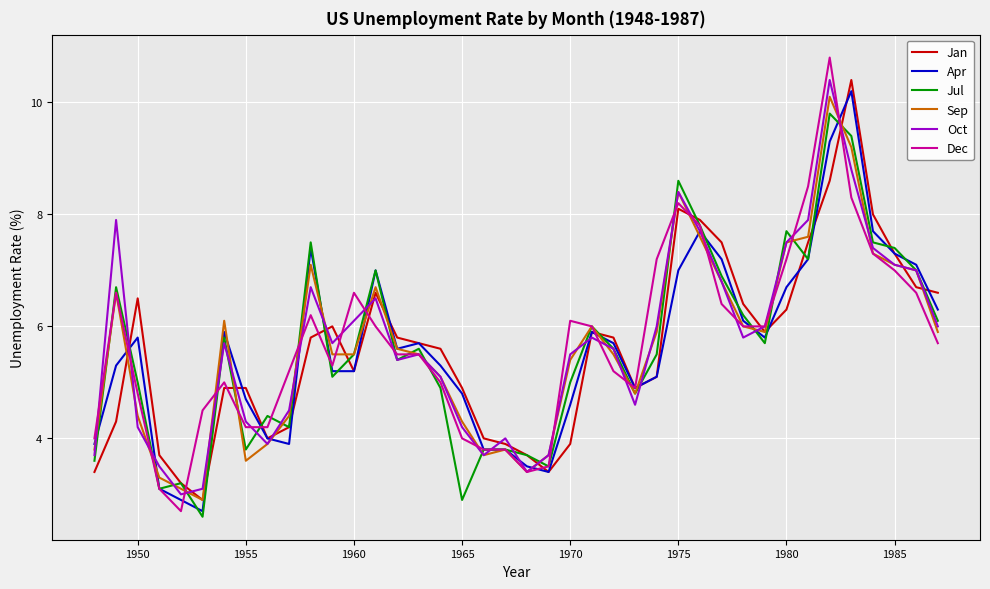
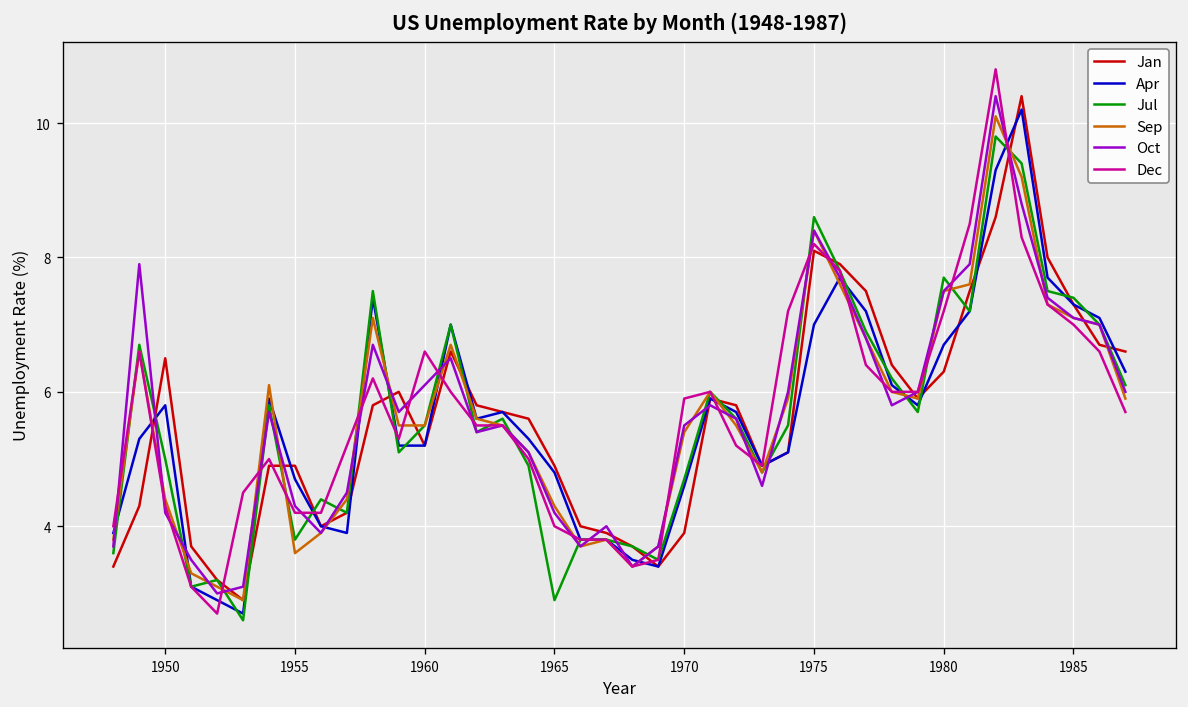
  {
    "Jan": {
      "1950": 6.5,
      "1955": 4.9,
      "1965": 4.9,
      "1970": 3.9,
      "1975": 8.1,
      "1980": 6.3
    },
    "Apr": {
      "1950": 5.8,
      "1955": 4.7,
      "1965": 4.8,
      "1970": 4.6,
      "1975": 7.0,
      "1980": 6.7
    },
    "Jul": {
      "1950": 5.0,
      "1955": 3.8,
      "1965": 2.9,
-     "1970": 5.0,
+     "1970": 4.7,
      "1975": 8.6,
      "1980": 7.7,
      "1985": 7.4
    },
    "Sep": {
      "1950": 4.4,
      "1955": 3.6,
      "1965": 4.3,
      "1970": 5.4
    },
    "Oct": {
      "1950": 4.2,
      "1955": 4.3,
      "1960": 6.1,
      "1965": 4.2,
      "1970": 5.5
    },
    "Dec": {
-     "1950": 4.8,
+     "1950": 4.3,
      "1955": 4.2,
      "1960": 6.6,
      "1965": 4.0,
-     "1970": 6.1,
+     "1970": 5.9,
      "1975": 8.2,
      "1980": 7.2,
      "1985": 7.0
    }
  }
